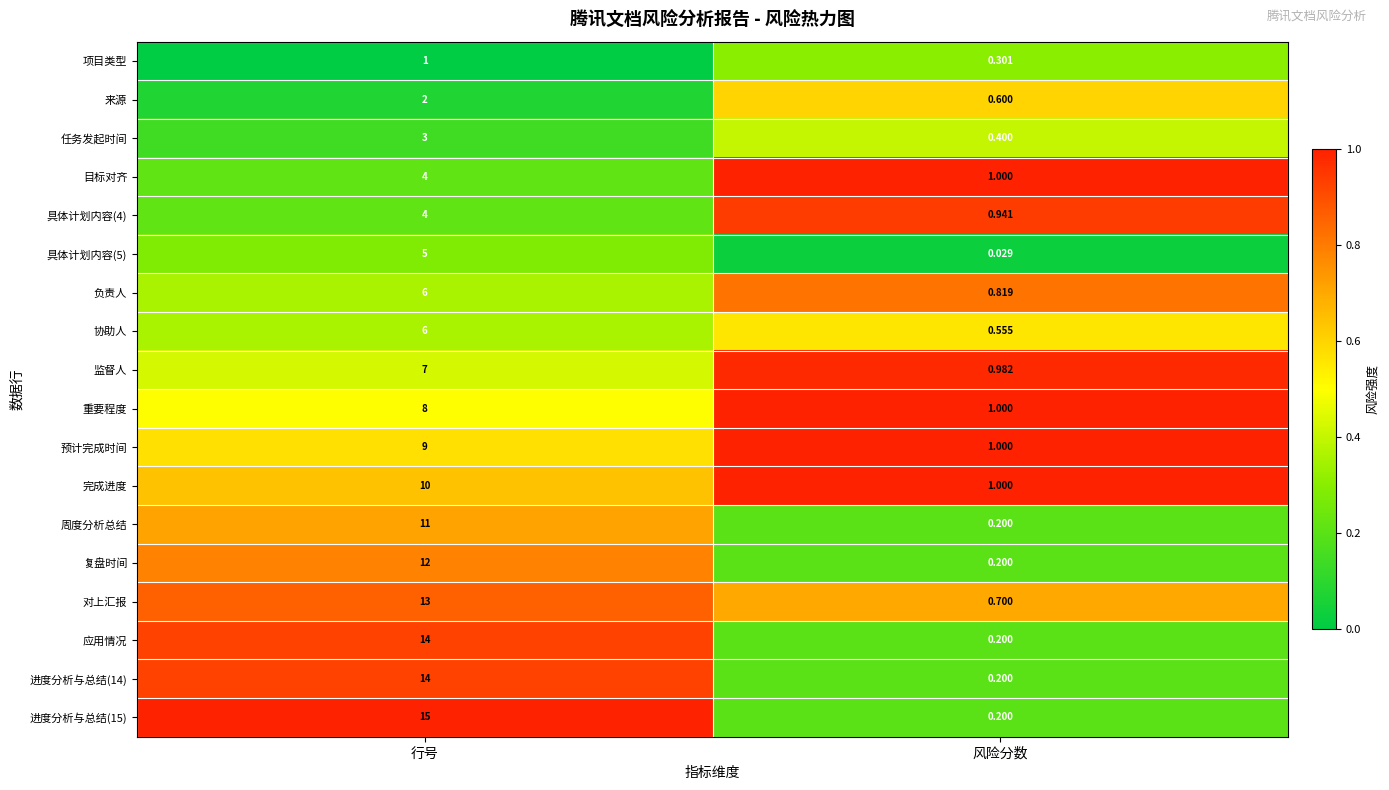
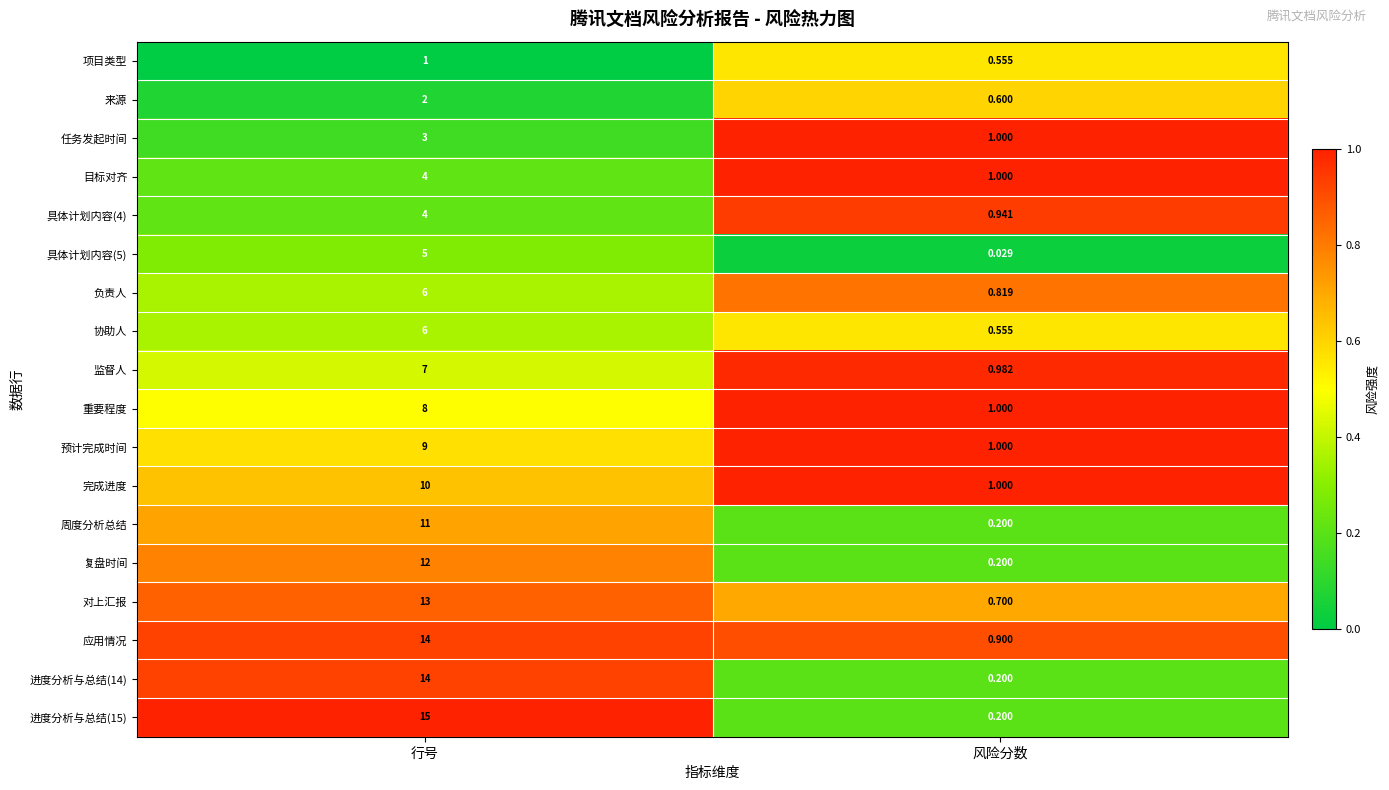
  {
    "项目类型": {
      "行号": 1,
-     "风险分数": 0.301
+     "风险分数": 0.555
    },
    "来源": {
      "行号": 2,
      "风险分数": 0.600
    },
    "任务发起时间": {
      "行号": 3,
-     "风险分数": 0.400
+     "风险分数": 1.000
    },
    "目标对齐": {
      "行号": 4,
      "风险分数": 1.000
    },
    "具体计划内容(4)": {
      "行号": 4,
      "风险分数": 0.941
    },
    "具体计划内容(5)": {
      "行号": 5,
      "风险分数": 0.029
    },
    "负责人": {
      "行号": 6,
      "风险分数": 0.819
    },
    "协助人": {
      "行号": 6,
      "风险分数": 0.555
    },
    "监督人": {
      "行号": 7,
      "风险分数": 0.982
    },
    "重要程度": {
      "行号": 8,
      "风险分数": 1.000
    },
    "预计完成时间": {
      "行号": 9,
      "风险分数": 1.000
    },
    "完成进度": {
      "行号": 10,
      "风险分数": 1.000
    },
    "周度分析总结": {
      "行号": 11,
      "风险分数": 0.200
    },
    "复盘时间": {
      "行号": 12,
      "风险分数": 0.200
    },
    "对上汇报": {
      "行号": 13,
      "风险分数": 0.700
    },
    "应用情况": {
      "行号": 14,
-     "风险分数": 0.200
+     "风险分数": 0.900
    },
    "进度分析与总结(14)": {
      "行号": 14,
      "风险分数": 0.200
    },
    "进度分析与总结(15)": {
      "行号": 15,
      "风险分数": 0.200
    }
  }
